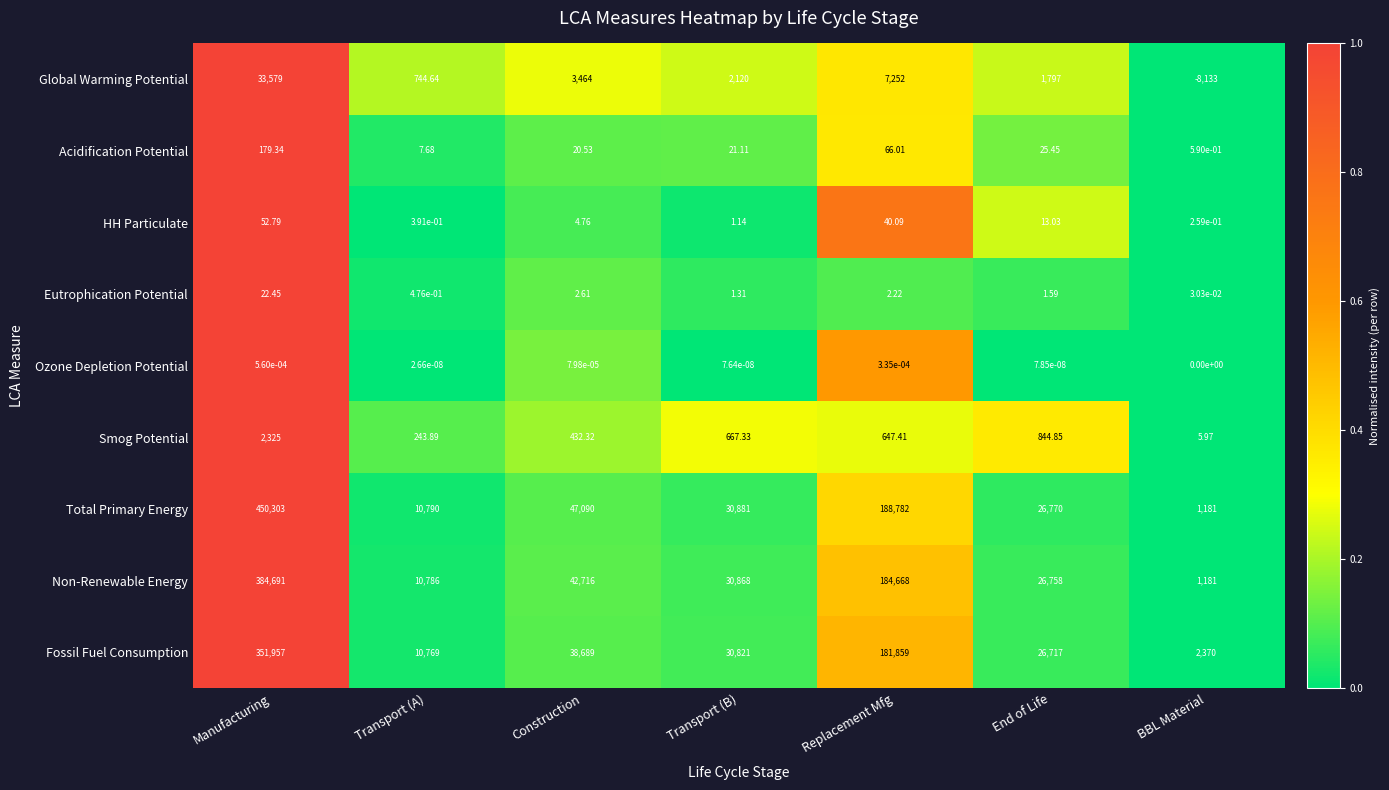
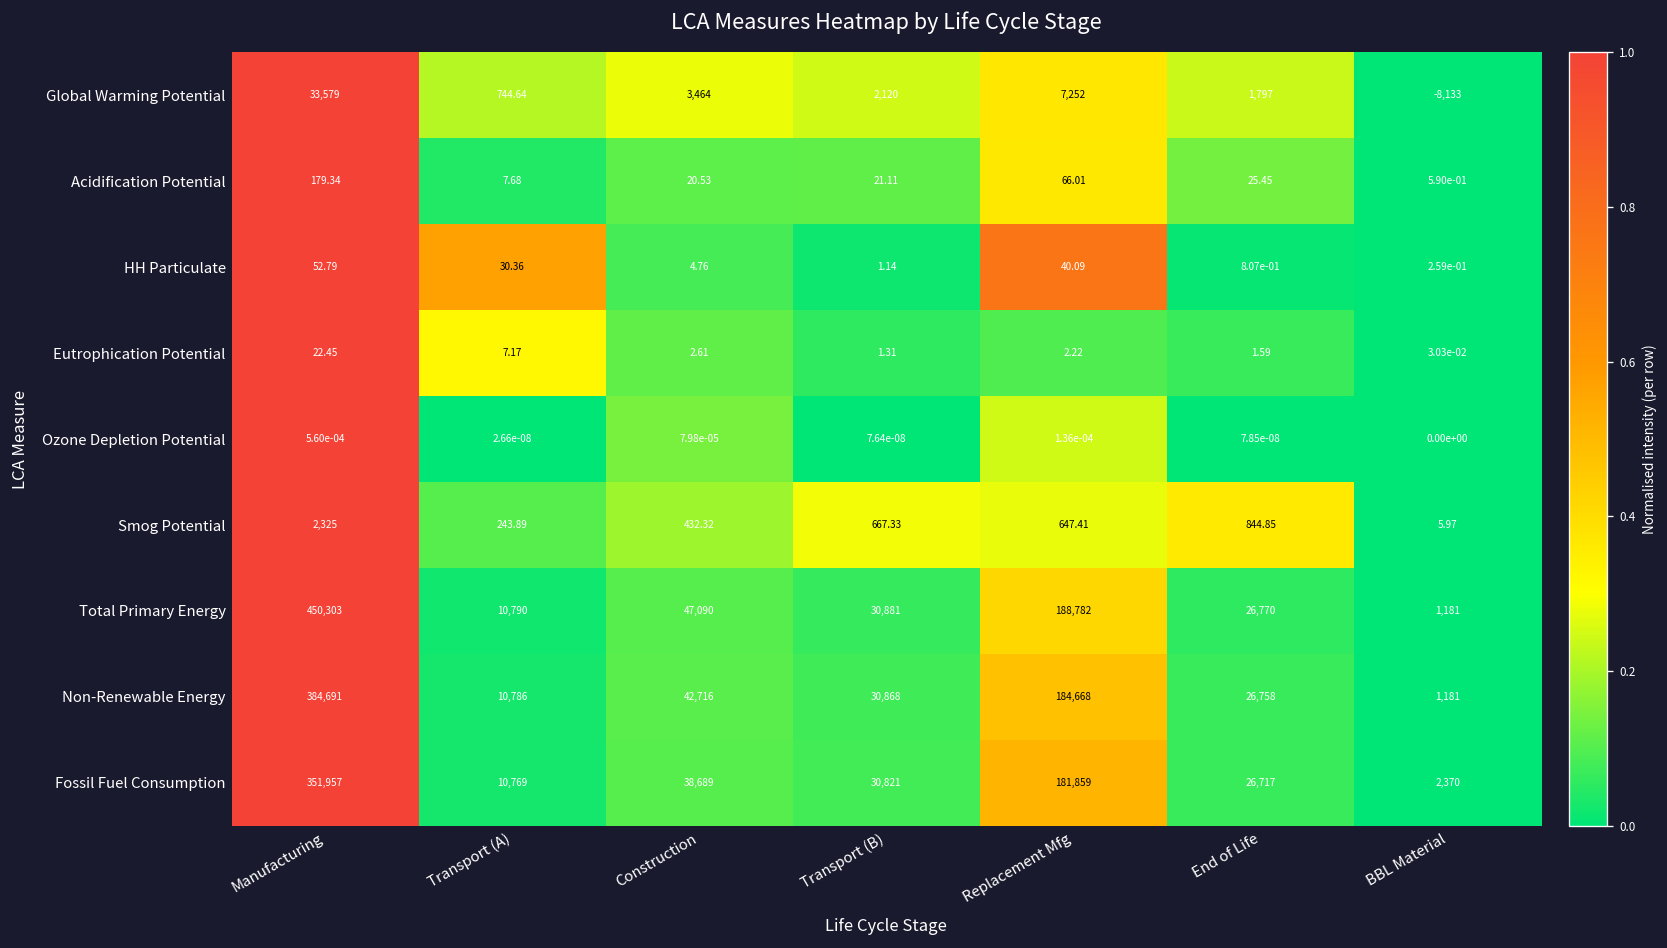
  {
    "Global Warming Potential": {
      "Manufacturing": "33,579",
      "Transport (A)": "744.64",
      "Construction": "3,464",
      "Transport (B)": "2,120",
      "Replacement Mfg": "7,252",
      "End of Life": "1,797",
      "BBL Material": "-8,133"
    },
    "Acidification Potential": {
      "Manufacturing": "179.34",
      "Transport (A)": "7.68",
      "Construction": "20.53",
      "Transport (B)": "21.11",
      "Replacement Mfg": "66.01",
      "End of Life": "25.45",
      "BBL Material": "5.90e-01"
    },
    "HH Particulate": {
      "Manufacturing": "52.79",
-     "Transport (A)": "3.91e-01",
+     "Transport (A)": "30.36",
      "Construction": "4.76",
      "Transport (B)": "1.14",
      "Replacement Mfg": "40.09",
-     "End of Life": "13.03",
+     "End of Life": "8.07e-01",
      "BBL Material": "2.59e-01"
    },
    "Eutrophication Potential": {
      "Manufacturing": "22.45",
-     "Transport (A)": "4.76e-01",
+     "Transport (A)": "7.17",
      "Construction": "2.61",
      "Transport (B)": "1.31",
      "Replacement Mfg": "2.22",
      "End of Life": "1.59",
      "BBL Material": "3.03e-02"
    },
    "Ozone Depletion Potential": {
      "Manufacturing": "5.60e-04",
      "Transport (A)": "2.66e-08",
      "Construction": "7.98e-05",
      "Transport (B)": "7.64e-08",
-     "Replacement Mfg": "3.35e-04",
+     "Replacement Mfg": "1.36e-04",
      "End of Life": "7.85e-08",
      "BBL Material": "0.00e+00"
    },
    "Smog Potential": {
      "Manufacturing": "2,325",
      "Transport (A)": "243.89",
      "Construction": "432.32",
      "Transport (B)": "667.33",
      "Replacement Mfg": "647.41",
      "End of Life": "844.85",
      "BBL Material": "5.97"
    },
    "Total Primary Energy": {
      "Manufacturing": "450,303",
      "Transport (A)": "10,790",
      "Construction": "47,090",
      "Transport (B)": "30,881",
      "Replacement Mfg": "188,782",
      "End of Life": "26,770",
      "BBL Material": "1,181"
    },
    "Non-Renewable Energy": {
      "Manufacturing": "384,691",
      "Transport (A)": "10,786",
      "Construction": "42,716",
      "Transport (B)": "30,868",
      "Replacement Mfg": "184,668",
      "End of Life": "26,758",
      "BBL Material": "1,181"
    },
    "Fossil Fuel Consumption": {
      "Manufacturing": "351,957",
      "Transport (A)": "10,769",
      "Construction": "38,689",
      "Transport (B)": "30,821",
      "Replacement Mfg": "181,859",
      "End of Life": "26,717",
      "BBL Material": "2,370"
    }
  }
